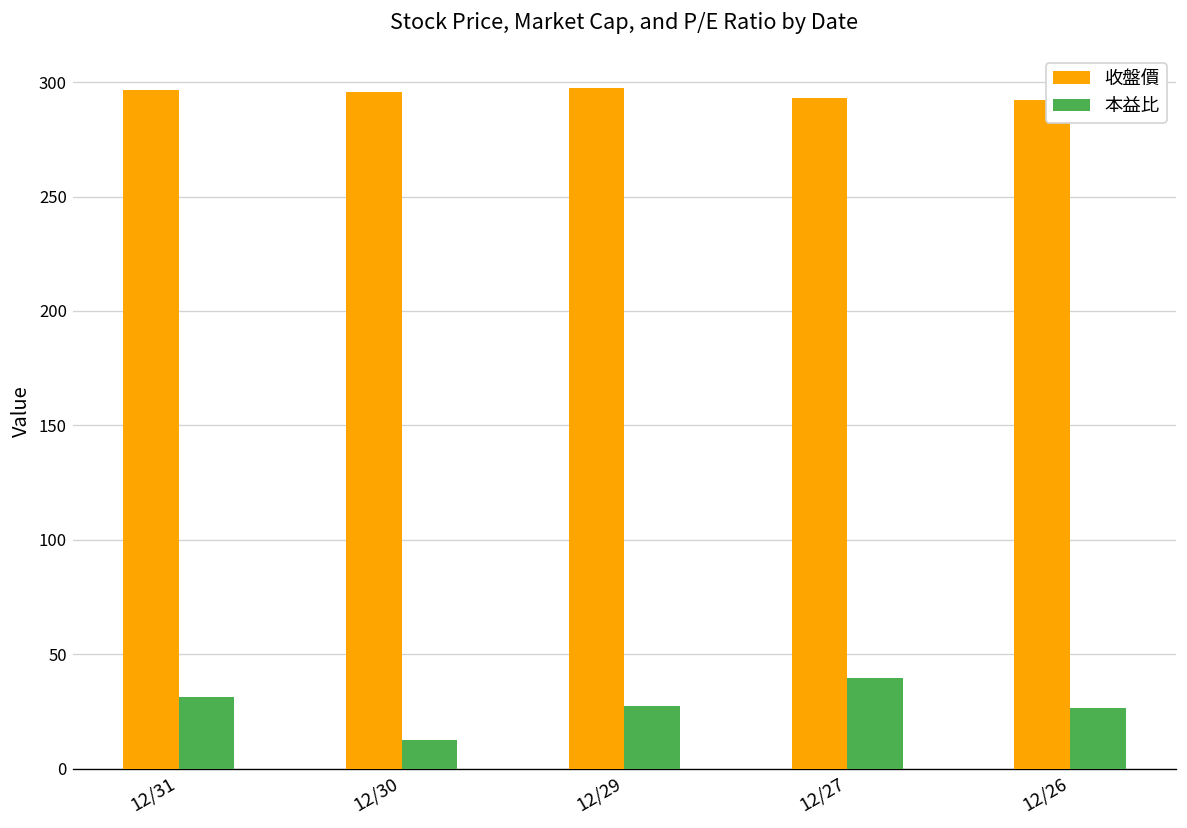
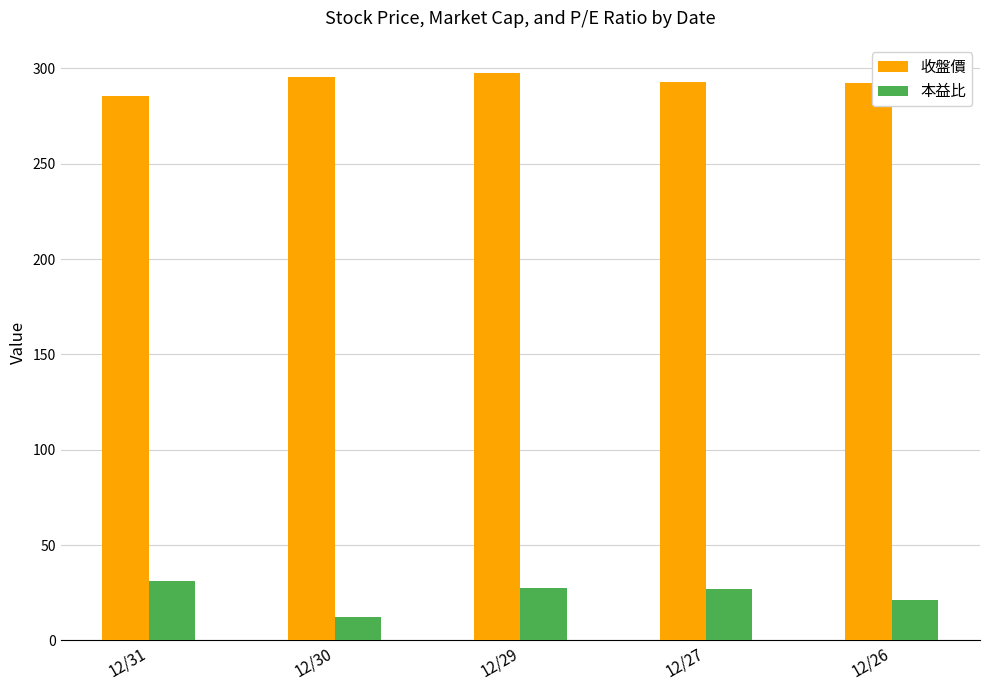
  {
    "收盤價": {
-     "12/31": 297,
+     "12/31": 286,
      "12/30": 296,
      "12/29": 298,
      "12/27": 293,
      "12/26": 292
    },
    "本益比": {
      "12/31": 31,
      "12/30": 12,
      "12/29": 27,
-     "12/27": 39,
-     "12/26": 26
+     "12/27": 27,
+     "12/26": 21
    }
  }
